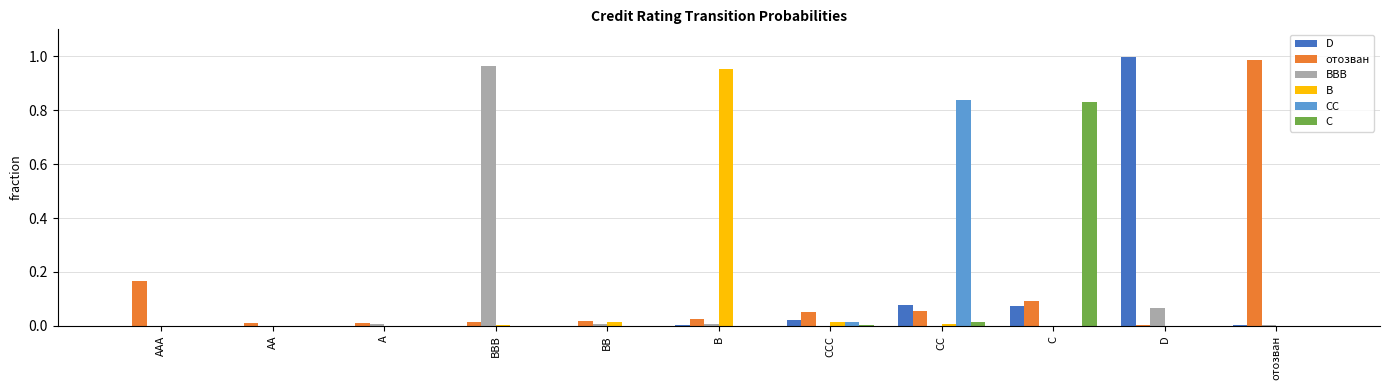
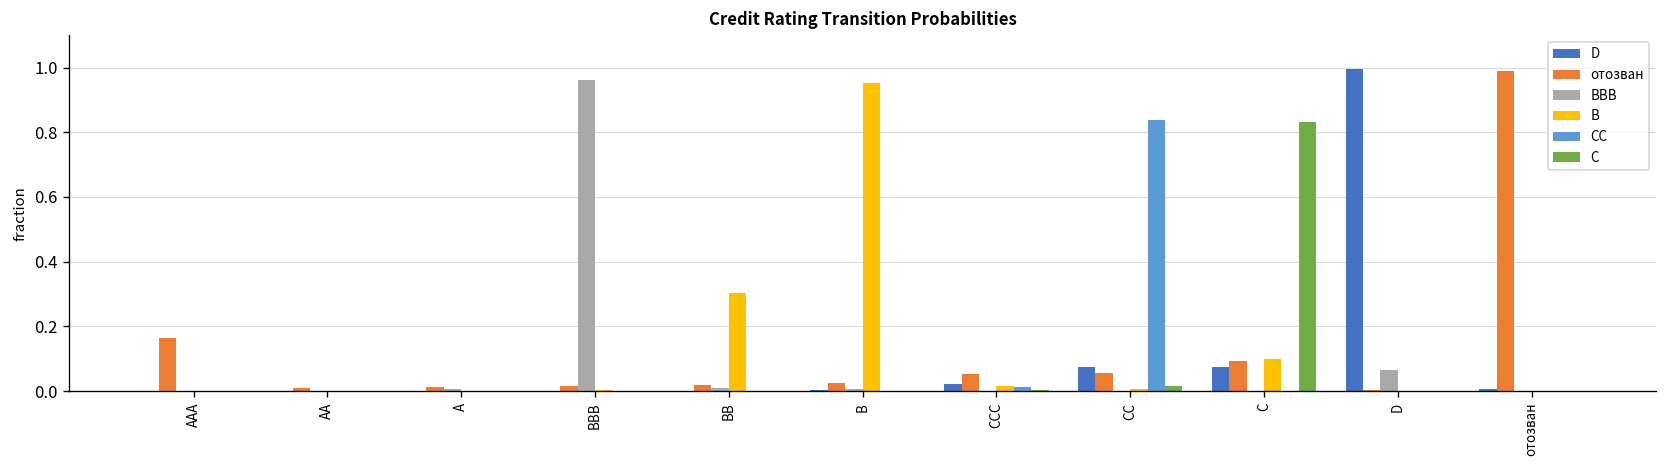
  {
    "отозван": {
      "AAA": 0.17,
      "AA": 0.01,
      "A": 0.01,
      "BBB": 0.02,
      "BB": 0.02,
      "B": 0.03,
      "CCC": 0.05,
      "CC": 0.06,
      "C": 0.09,
      "отозван": 0.99
    },
    "BBB": {
      "BBB": 0.96,
      "CC": 0.00,
      "C": 0.00,
      "D": 0.07
    },
    "B": {
      "AA": 0.00,
-     "BB": 0.02,
+     "BB": 0.30,
      "B": 0.95,
      "CCC": 0.02,
-     "C": 0.0
+     "C": 0.1
    },
    "C": {
      "AAA": 0.00,
      "A": 0.00,
      "CC": 0.02,
      "C": 0.83,
      "отозван": 0.00
    }
  }
